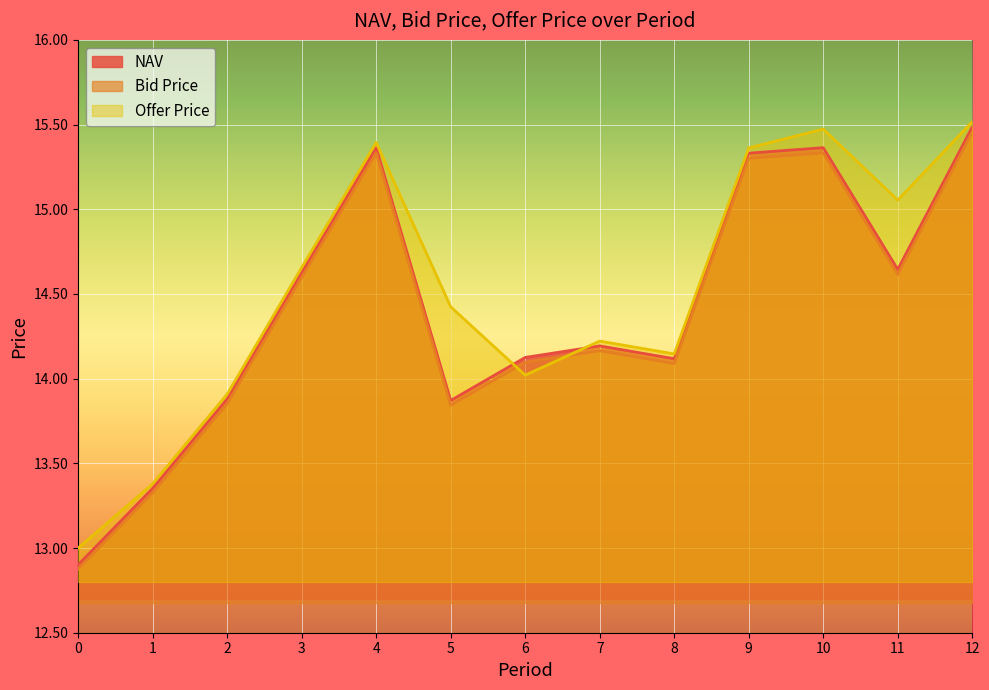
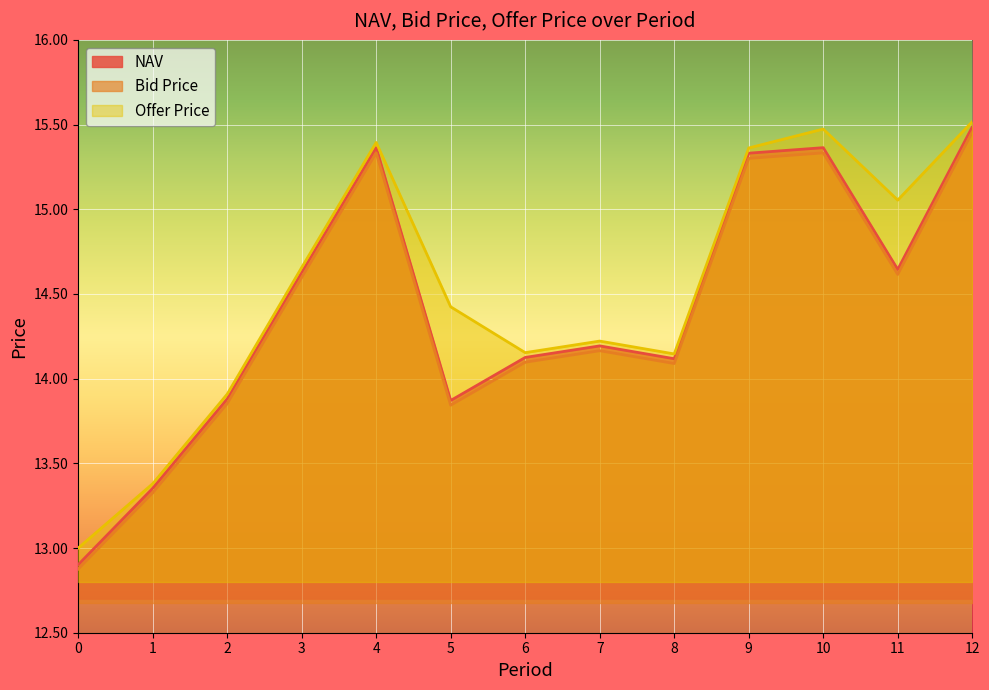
  {
    "Offer Price": {
      "0": 13.00,
      "1": 13.38,
      "2": 13.91,
      "3": 14.66,
      "4": 15.39,
      "5": 14.42,
-     "6": 14.02,
+     "6": 14.15,
      "7": 14.22,
      "8": 14.15,
      "9": 15.36,
      "10": 15.47,
      "11": 15.05,
      "12": 15.52
    }
  }
